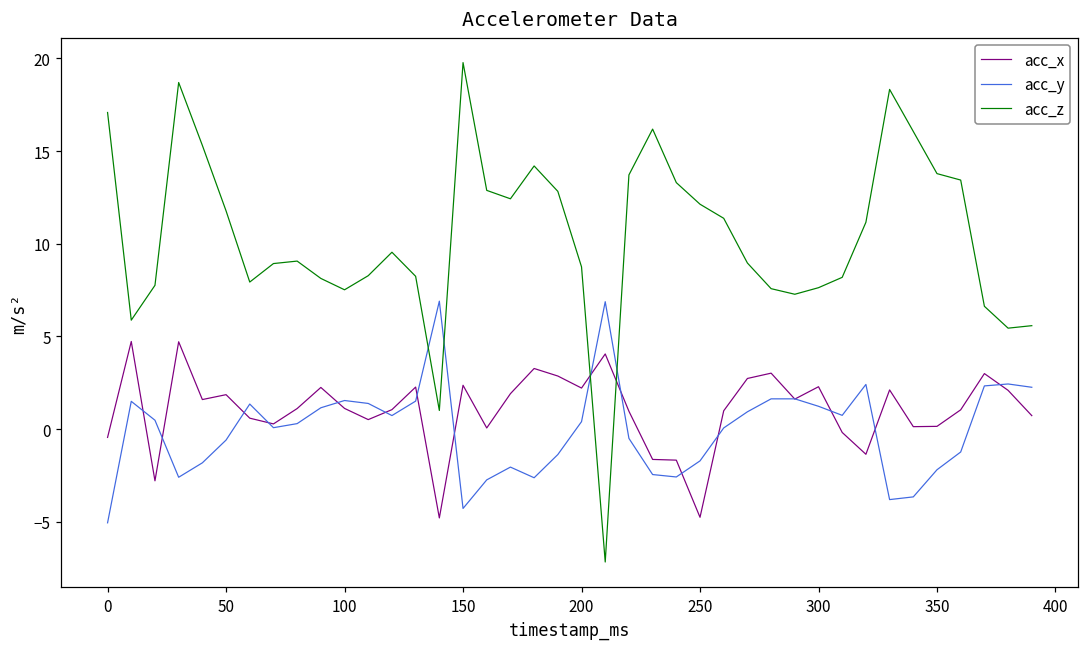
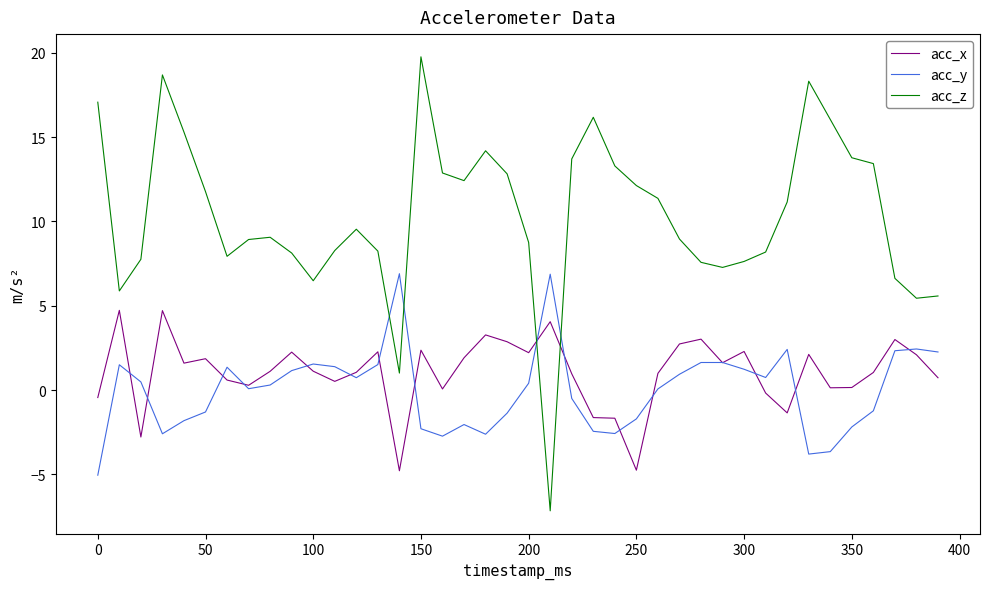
  {
    "acc_x": {
      "0": -0.4,
      "50": 1.9,
      "100": 1.1,
      "150": 2.4,
      "200": 2.2,
      "250": -4.8,
      "300": 2.3,
      "350": 0.1
    },
    "acc_y": {
      "0": -5.1,
-     "50": -0.6,
+     "50": -1.3,
      "100": 1.5,
-     "150": -4.3,
+     "150": -2.3,
      "200": 0.4,
      "250": -1.7,
      "300": 1.2,
      "350": -2.2
    },
    "acc_z": {
      "0": 17.1,
      "50": 11.8,
-     "100": 7.5,
+     "100": 6.5,
      "150": 19.8,
      "200": 8.8,
      "250": 12.1,
      "300": 7.6,
      "350": 13.8
    }
  }
